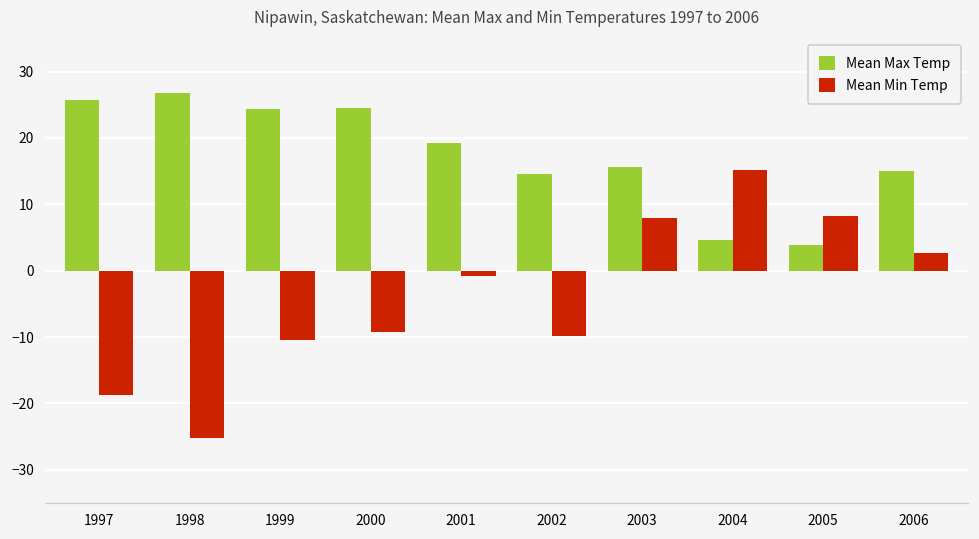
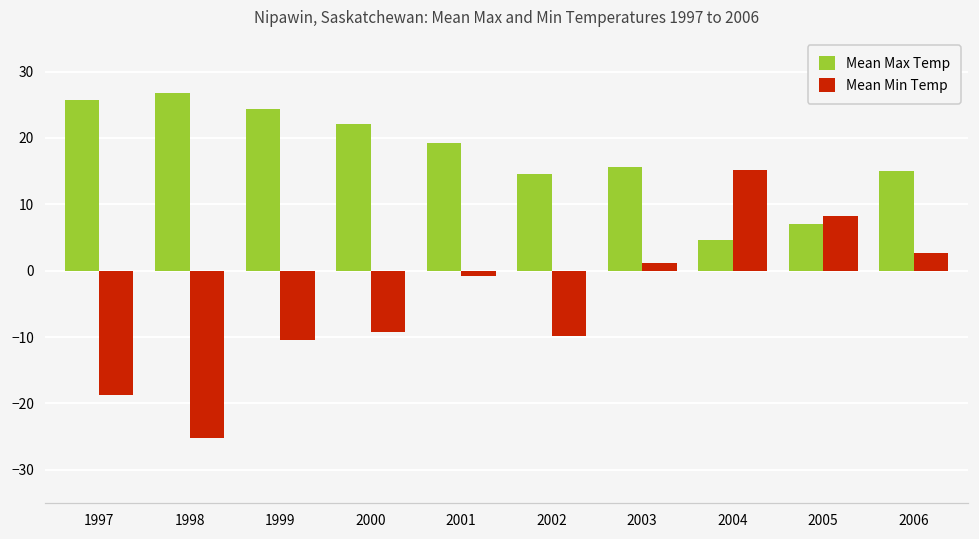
  {
    "Mean Max Temp": {
      "1997": 26,
      "1998": 27,
      "1999": 24,
-     "2000": 25,
+     "2000": 22,
      "2001": 19,
      "2002": 15,
      "2003": 16,
      "2004": 5,
-     "2005": 4,
+     "2005": 7,
      "2006": 15
    },
    "Mean Min Temp": {
      "1997": -19,
      "1998": -25,
      "1999": -10,
      "2000": -9,
      "2001": -1,
      "2002": -10,
-     "2003": 8,
+     "2003": 1,
      "2004": 15,
      "2005": 8,
      "2006": 3
    }
  }
